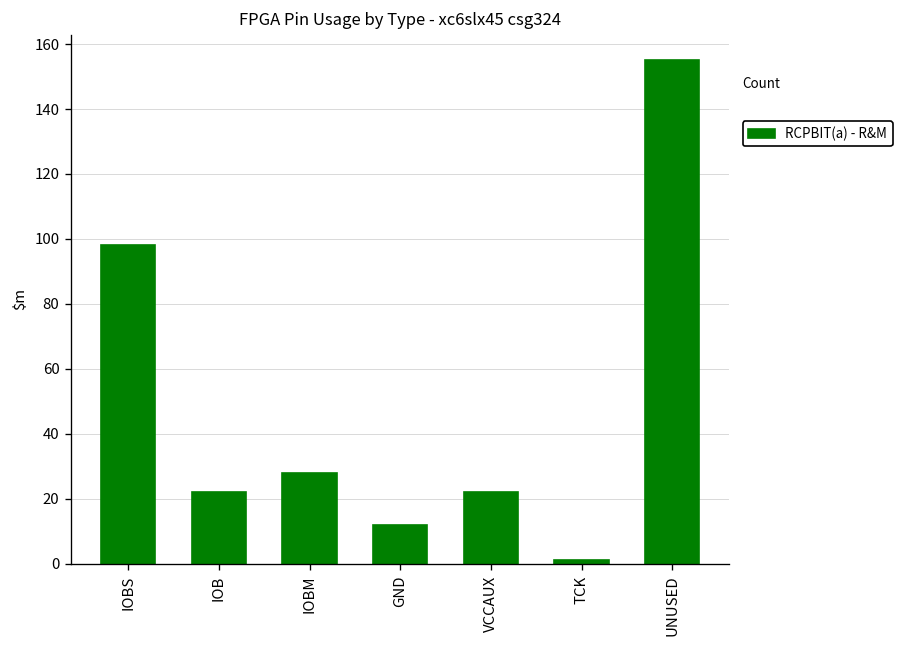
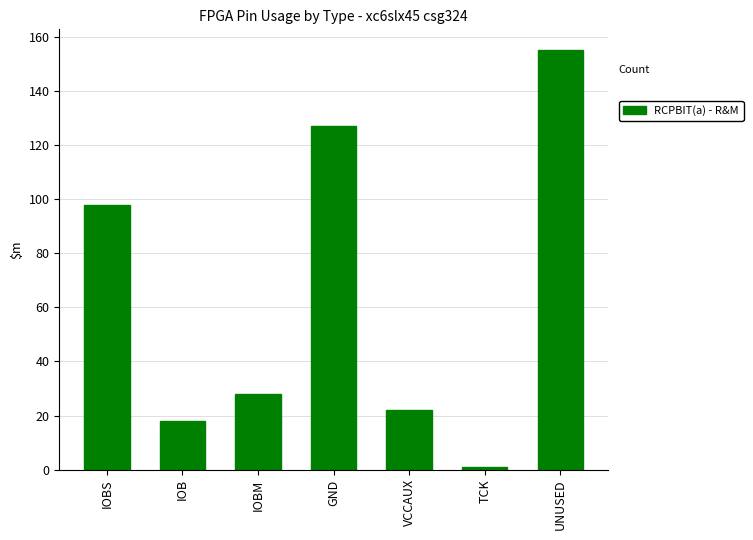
  {
    "IOBS": 98,
-   "IOB": 22,
+   "IOB": 18,
    "IOBM": 28,
-   "GND": 12,
+   "GND": 127,
    "VCCAUX": 22,
    "TCK": 1,
    "UNUSED": 155
  }
